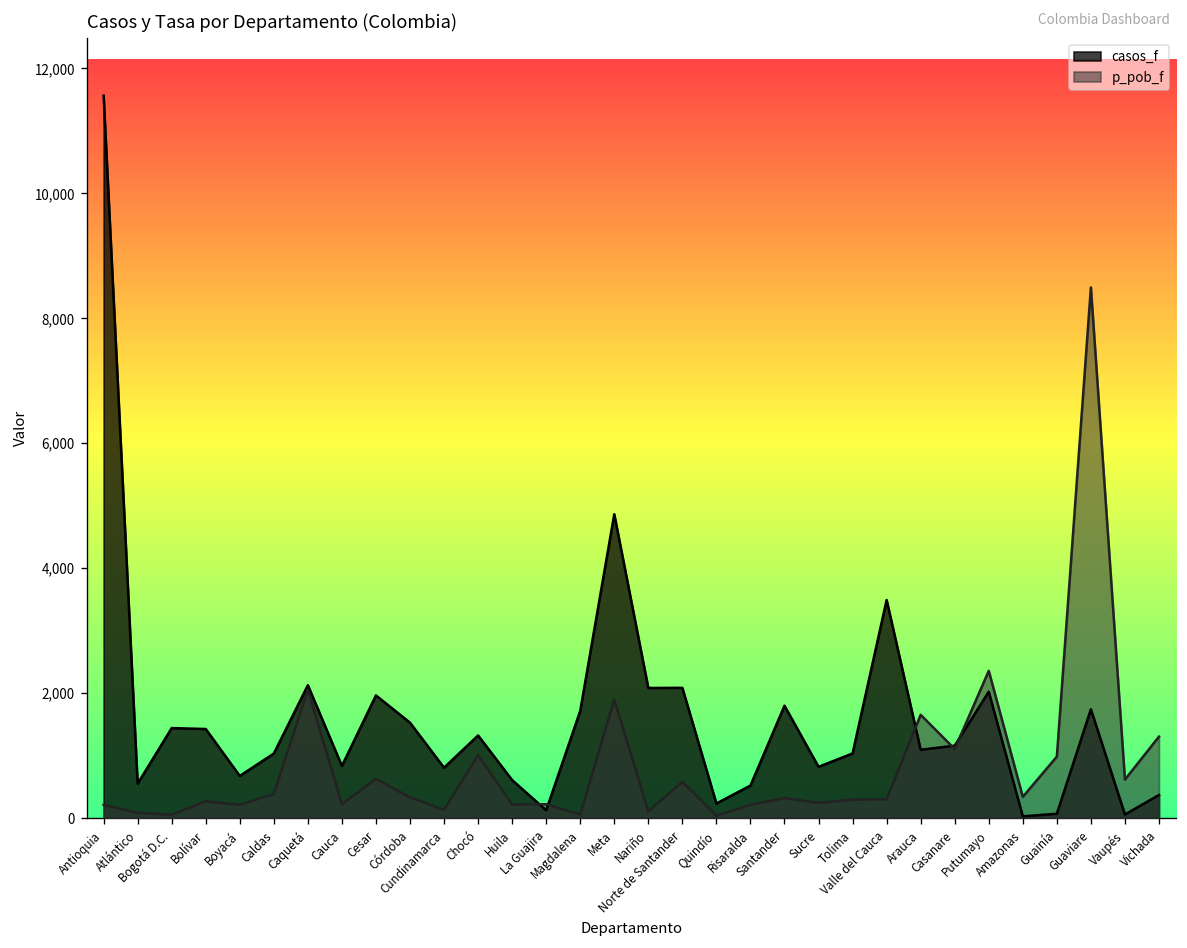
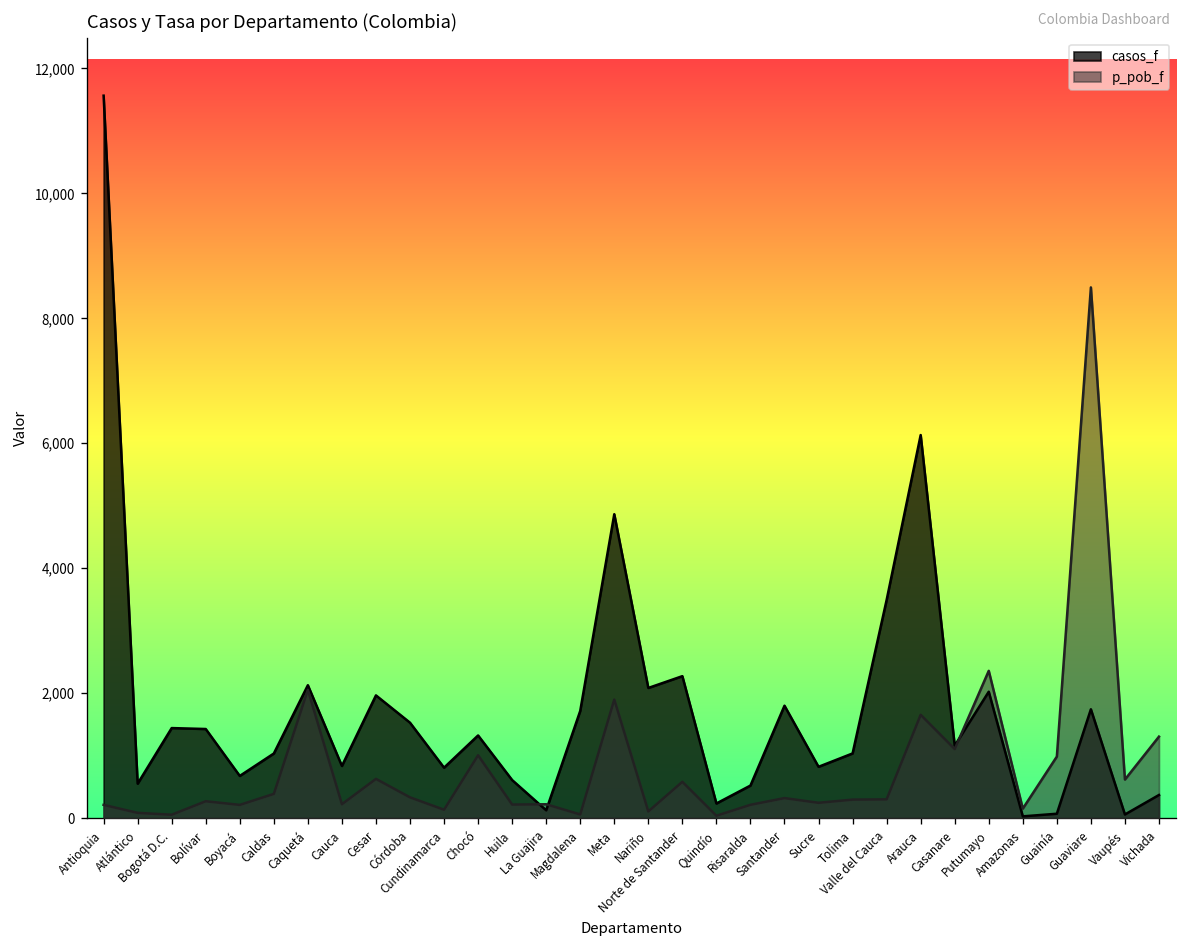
  {
    "casos_f": {
      "Antioquia": "11,600",
      "Atlántico": "600",
      "Bogotá D.C.": "1,400",
      "Bolívar": "1,400",
      "Boyacá": "700",
      "Caldas": "1,000",
      "Caquetá": "2,100",
      "Cauca": "800",
      "Cesar": "2,000",
      "Córdoba": "1,500",
      "Cundinamarca": "800",
      "Chocó": "1,300",
      "Huila": "600",
      "La Guajira": "100",
      "Magdalena": "1,700",
      "Meta": "4,900",
      "Nariño": "2,100",
-     "Norte de Santander": "2,100",
+     "Norte de Santander": "2,300",
      "Quindío": "200",
      "Risaralda": "500",
      "Santander": "1,800",
      "Sucre": "800",
      "Tolima": "1,000",
      "Valle del Cauca": "3,500",
-     "Arauca": "1,100",
+     "Arauca": "6,100",
      "Casanare": "1,200",
      "Putumayo": "2,000",
      "Amazonas": "0",
      "Guainía": "100",
      "Guaviare": "1,700",
      "Vaupés": "100",
      "Vichada": "400"
    },
    "p_pob_f": {
      "Antioquia": "200",
      "Atlántico": "100",
      "Bogotá D.C.": "100",
      "Bolívar": "300",
      "Boyacá": "200",
      "Caldas": "400",
      "Caquetá": "2,100",
      "Cauca": "200",
      "Cesar": "600",
      "Córdoba": "300",
      "Cundinamarca": "100",
      "Chocó": "1,000",
      "Huila": "200",
      "La Guajira": "200",
      "Magdalena": "100",
      "Meta": "1,900",
      "Nariño": "100",
      "Norte de Santander": "600",
      "Quindío": "0",
      "Risaralda": "200",
      "Santander": "300",
      "Sucre": "200",
      "Tolima": "300",
      "Valle del Cauca": "300",
      "Arauca": "1,700",
      "Casanare": "1,100",
      "Putumayo": "2,400",
-     "Amazonas": "300",
+     "Amazonas": "200",
      "Guainía": "1,000",
      "Guaviare": "8,500",
      "Vaupés": "600",
      "Vichada": "1,300"
    }
  }
